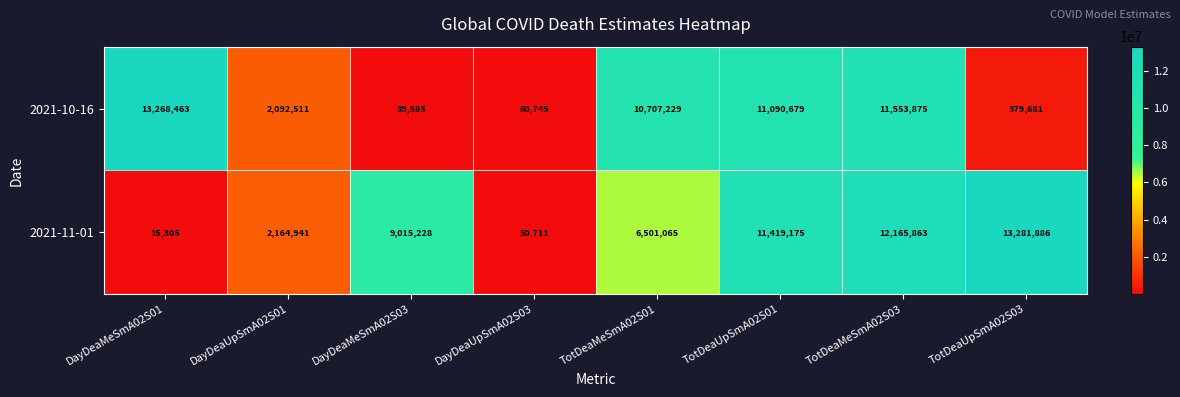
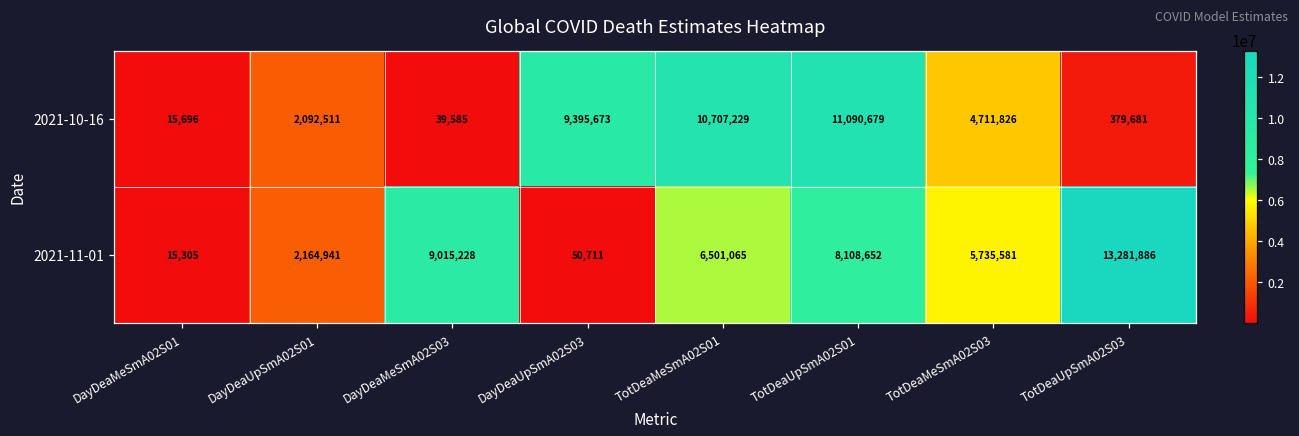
  {
    "2021-10-16": {
-     "DayDeaMeSmA02S01": "13,268,463",
+     "DayDeaMeSmA02S01": "15,696",
      "DayDeaUpSmA02S01": "2,092,511",
      "DayDeaMeSmA02S03": "39,585",
-     "DayDeaUpSmA02S03": "60,745",
+     "DayDeaUpSmA02S03": "9,395,673",
      "TotDeaMeSmA02S01": "10,707,229",
      "TotDeaUpSmA02S01": "11,090,679",
-     "TotDeaMeSmA02S03": "11,553,875",
+     "TotDeaMeSmA02S03": "4,711,826",
      "TotDeaUpSmA02S03": "379,681"
    },
    "2021-11-01": {
      "DayDeaMeSmA02S01": "15,305",
      "DayDeaUpSmA02S01": "2,164,941",
      "DayDeaMeSmA02S03": "9,015,228",
      "DayDeaUpSmA02S03": "50,711",
      "TotDeaMeSmA02S01": "6,501,065",
-     "TotDeaUpSmA02S01": "11,419,175",
-     "TotDeaMeSmA02S03": "12,165,863",
+     "TotDeaUpSmA02S01": "8,108,652",
+     "TotDeaMeSmA02S03": "5,735,581",
      "TotDeaUpSmA02S03": "13,281,886"
    }
  }
